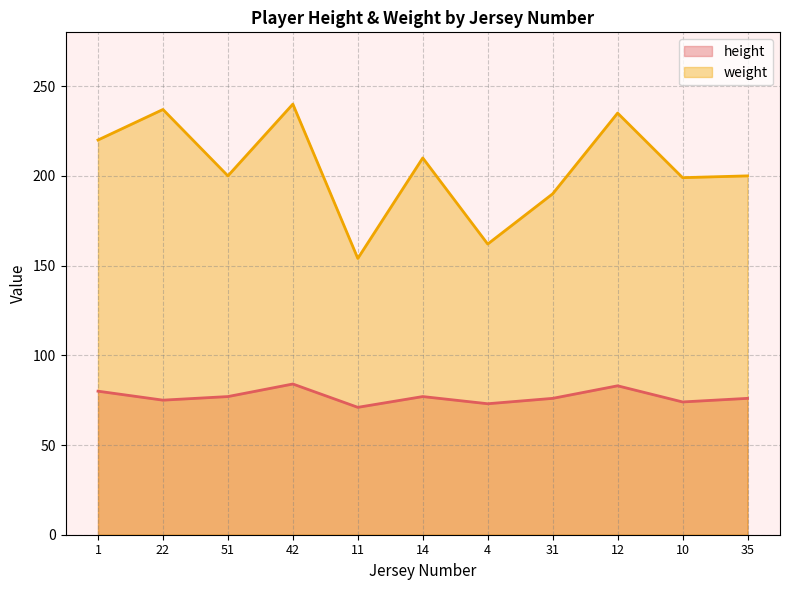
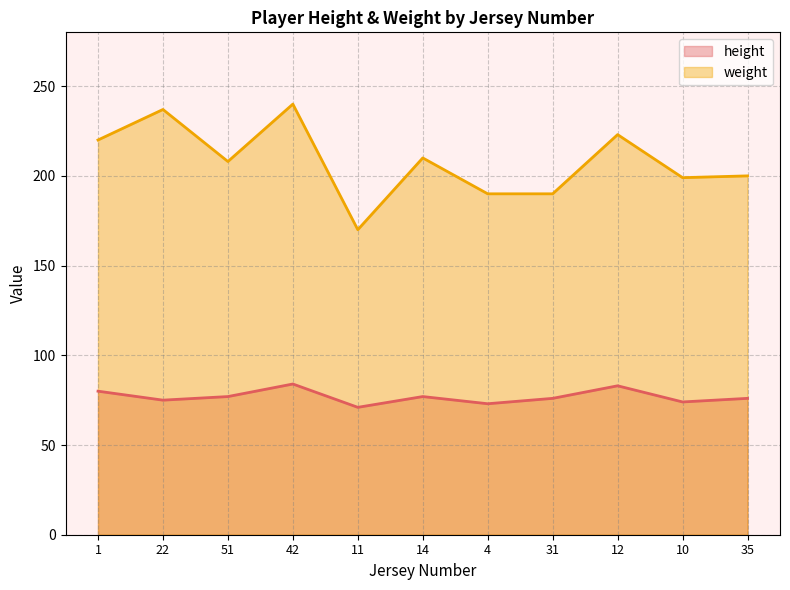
  {
    "height": {
      "1": 80,
      "22": 75,
      "51": 77,
      "42": 84,
      "11": 71,
      "14": 77,
      "4": 73,
      "31": 76,
      "12": 83,
      "10": 74,
      "35": 76
    },
    "weight": {
      "1": 220,
      "22": 237,
-     "51": 200,
+     "51": 208,
      "42": 240,
-     "11": 154,
+     "11": 170,
      "14": 210,
-     "4": 162,
+     "4": 190,
      "31": 190,
-     "12": 235,
+     "12": 223,
      "10": 199,
      "35": 200
    }
  }
